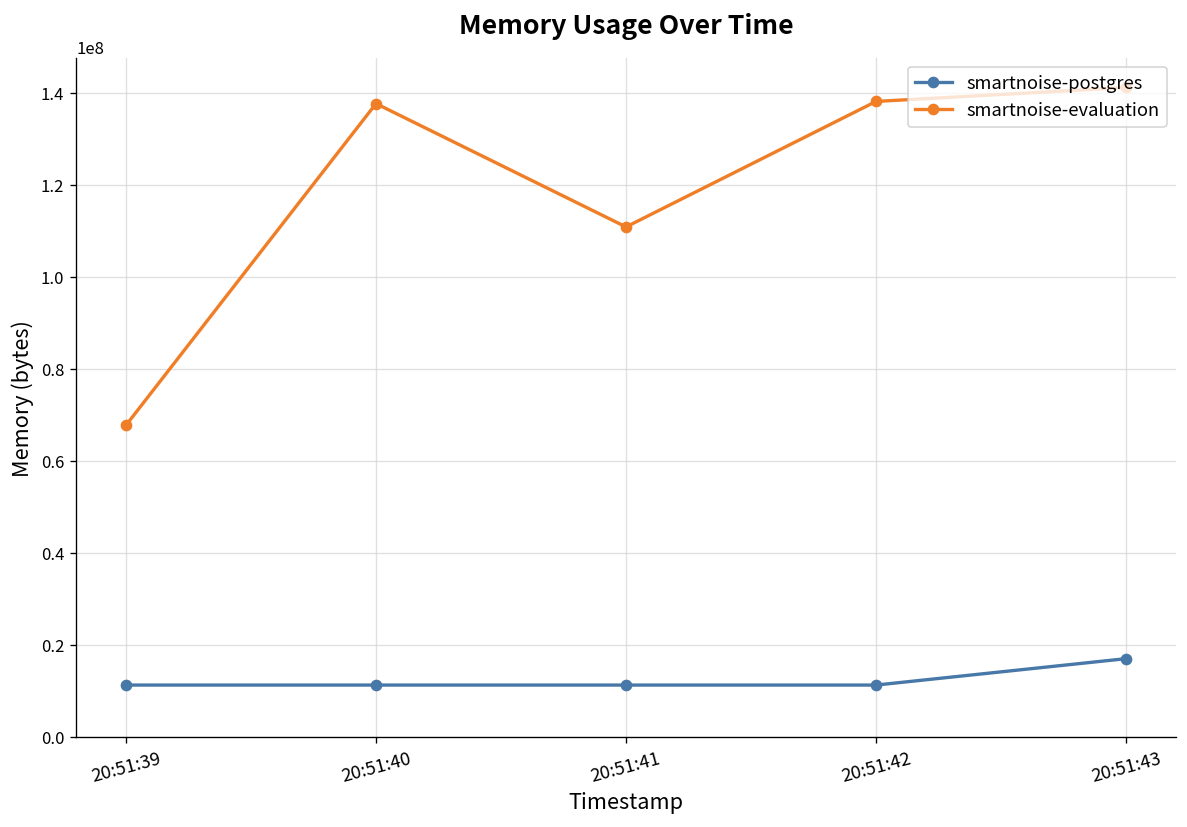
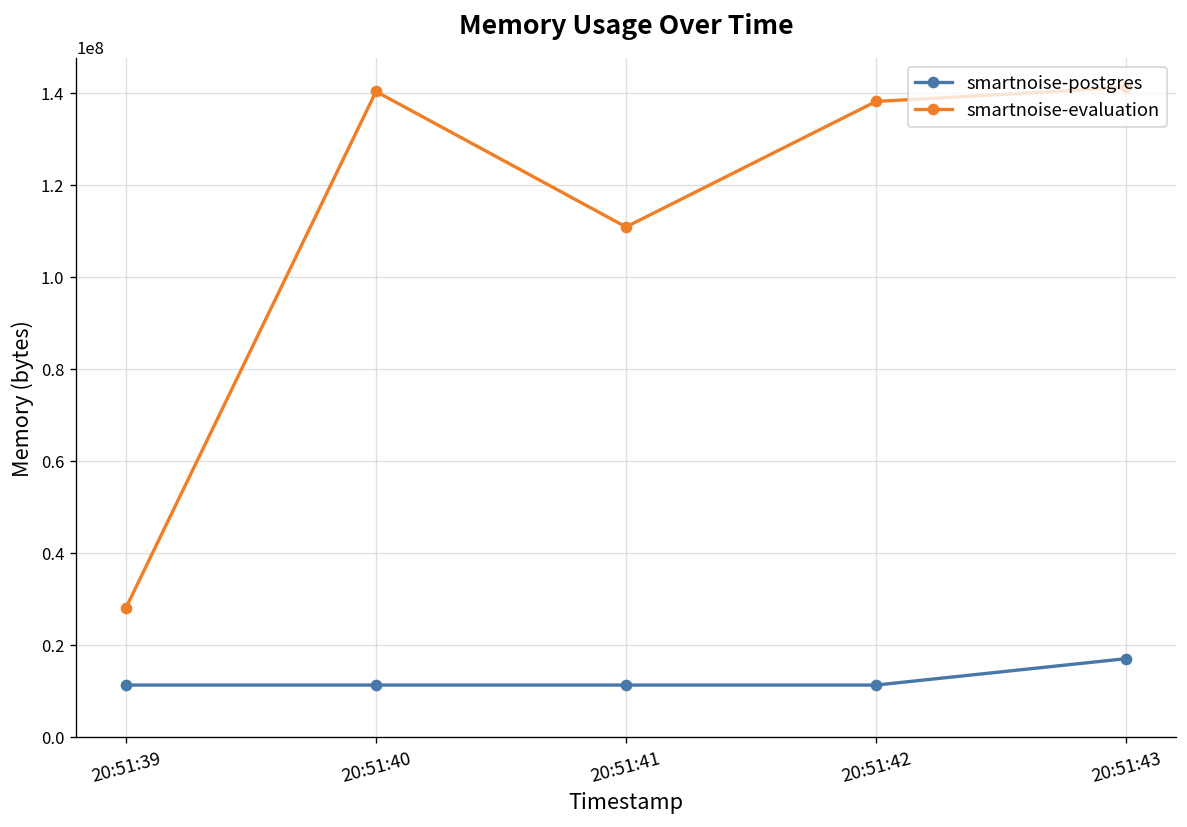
  {
    "smartnoise-postgres": {
      "20:51:39": 11000000,
      "20:51:40": 11000000,
      "20:51:41": 11000000,
      "20:51:42": 11000000,
      "20:51:43": 17000000
    },
    "smartnoise-evaluation": {
-     "20:51:39": 68000000,
-     "20:51:40": 138000000,
+     "20:51:39": 28000000,
+     "20:51:40": 140000000,
      "20:51:41": 111000000,
      "20:51:42": 138000000
    }
  }
